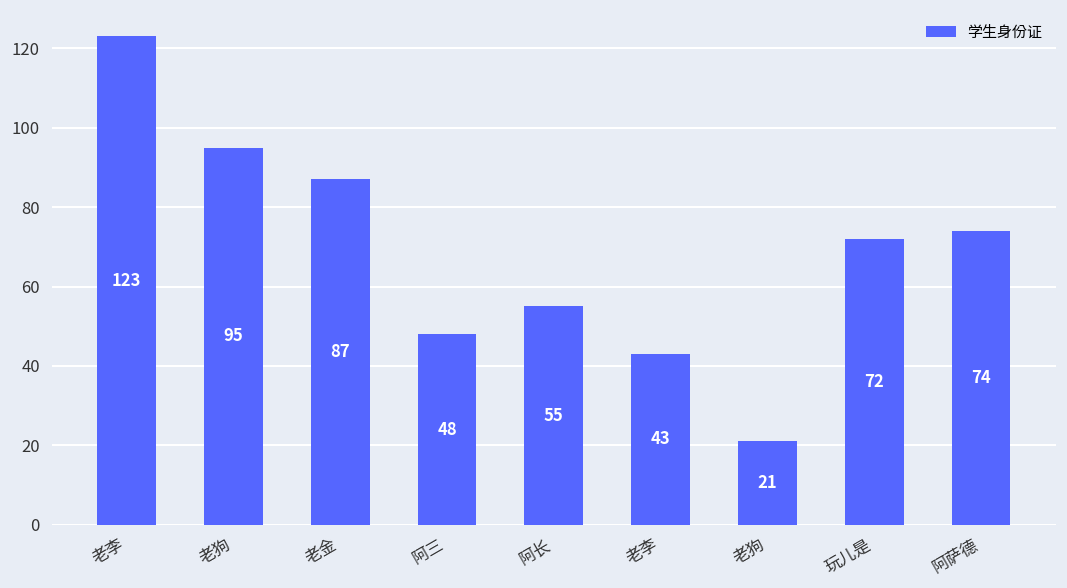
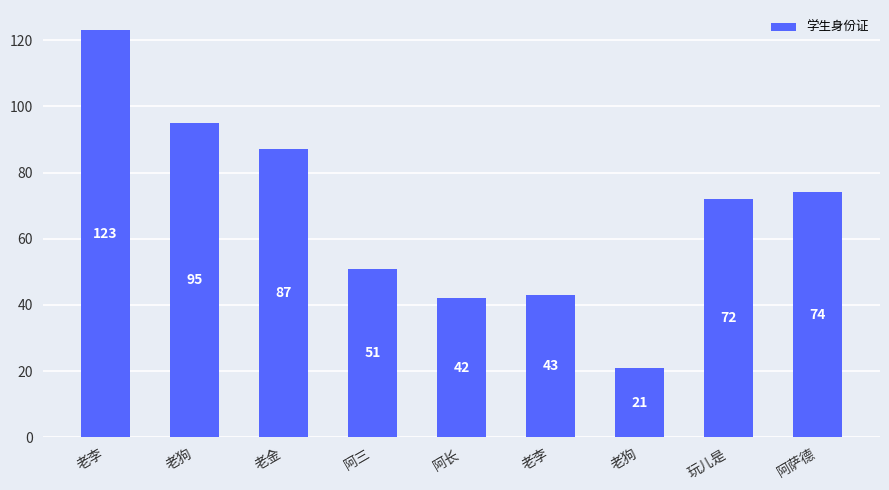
  {
    "老金": 87,
-   "阿三": 48,
-   "阿长": 55,
+   "阿三": 51,
+   "阿长": 42,
    "玩儿是": 72,
    "阿萨德": 74
  }
